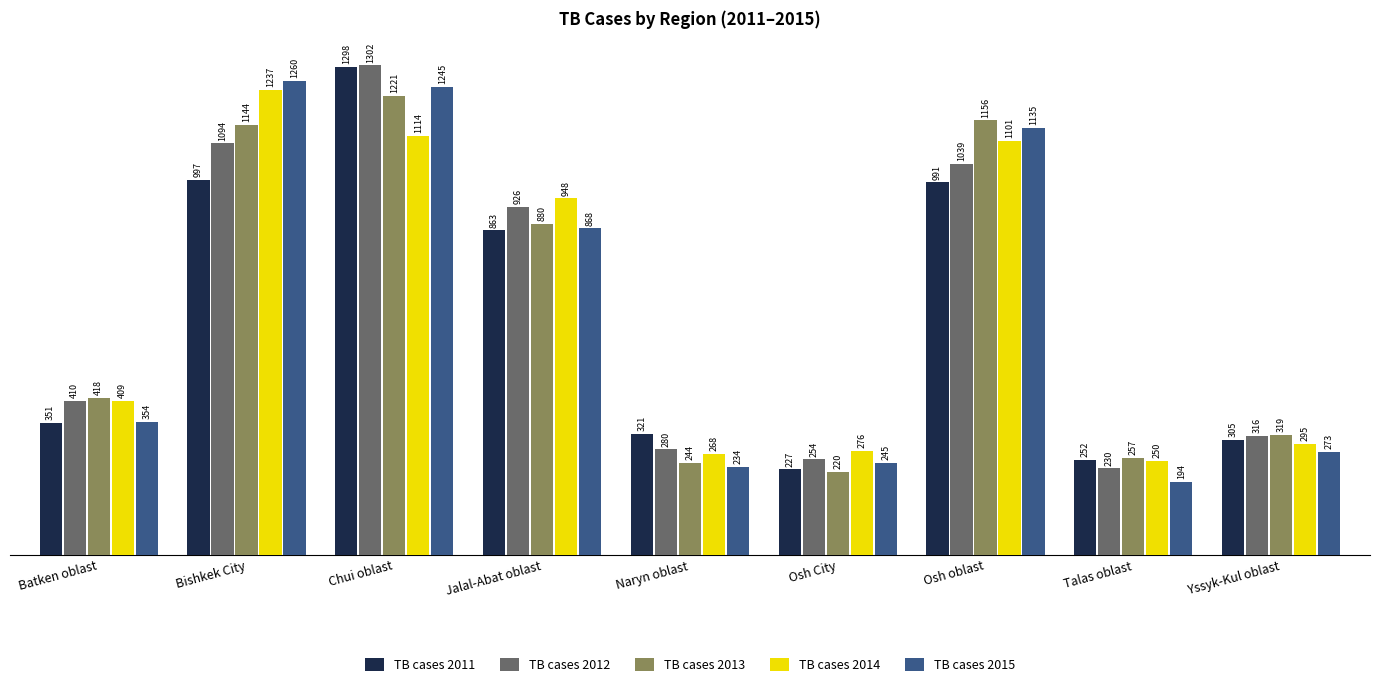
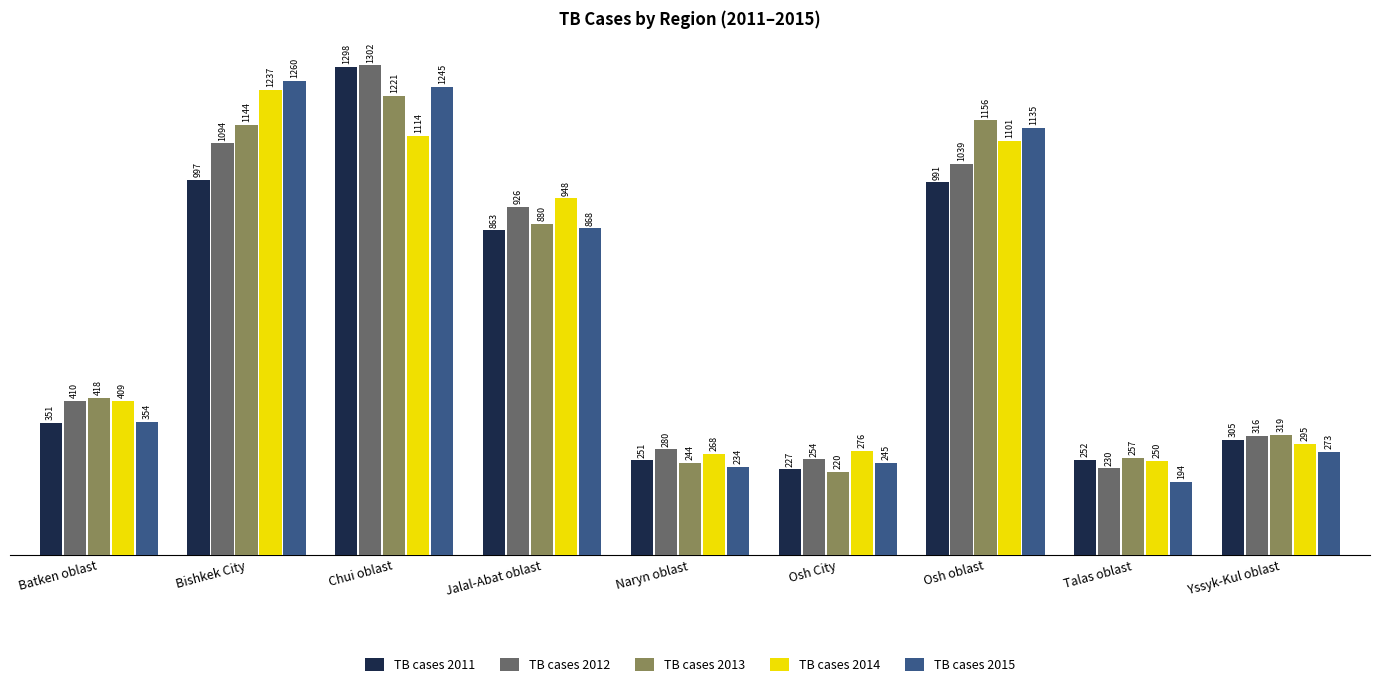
  {
    "TB cases 2011": {
      "Batken oblast": 351,
      "Bishkek City": 997,
      "Chui oblast": 1298,
      "Jalal-Abat oblast": 863,
-     "Naryn oblast": 321,
+     "Naryn oblast": 251,
      "Osh City": 227,
      "Osh oblast": 991,
      "Talas oblast": 252,
      "Yssyk-Kul oblast": 305
    },
    "TB cases 2014": {
      "Batken oblast": 409,
      "Bishkek City": 1237,
      "Chui oblast": 1114,
      "Jalal-Abat oblast": 948,
      "Naryn oblast": 268,
      "Osh City": 276,
      "Osh oblast": 1101,
      "Talas oblast": 250,
      "Yssyk-Kul oblast": 295
    },
    "TB cases 2015": {
      "Batken oblast": 354,
      "Bishkek City": 1260,
      "Chui oblast": 1245,
      "Jalal-Abat oblast": 868,
      "Naryn oblast": 234,
      "Osh City": 245,
      "Osh oblast": 1135,
      "Talas oblast": 194,
      "Yssyk-Kul oblast": 273
    }
  }
